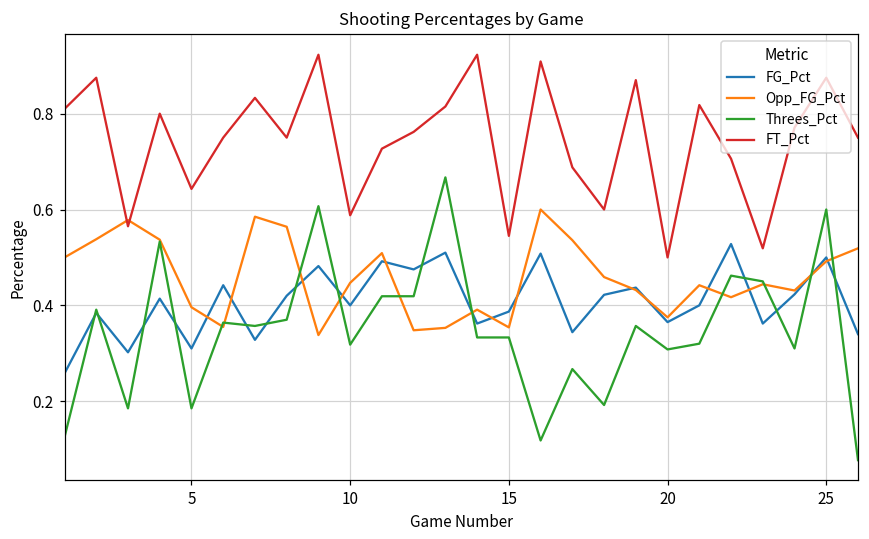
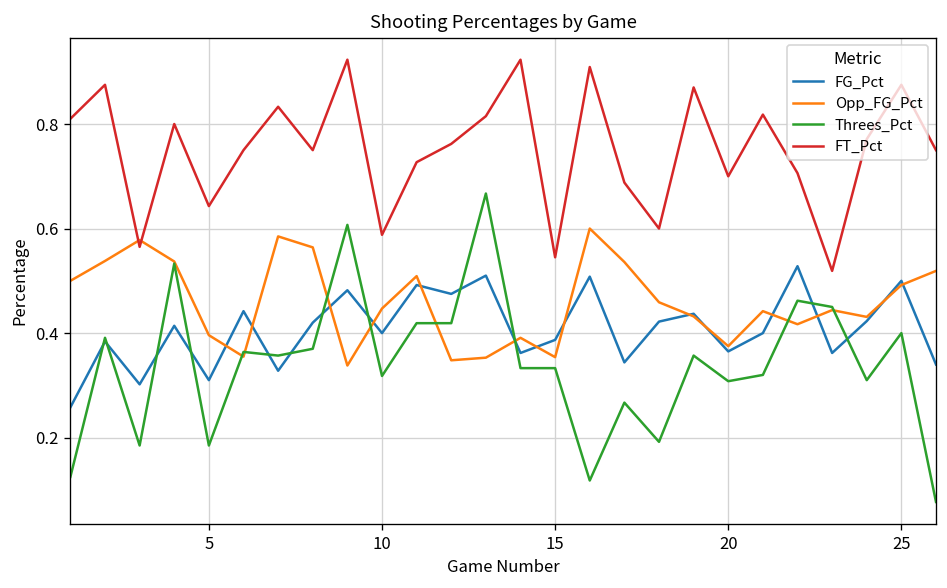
  {
    "FG_Pct": {
      "5": 0.31,
      "10": 0.4,
      "15": 0.39,
      "20": 0.37,
      "25": 0.5
    },
    "Opp_FG_Pct": {
      "5": 0.4,
      "10": 0.45,
      "15": 0.35,
      "20": 0.38,
      "25": 0.49
    },
    "Threes_Pct": {
      "5": 0.19,
      "10": 0.32,
      "15": 0.33,
      "20": 0.31,
-     "25": 0.6
+     "25": 0.4
    },
    "FT_Pct": {
      "5": 0.64,
      "10": 0.59,
      "15": 0.55,
-     "20": 0.5
+     "20": 0.7
    }
  }
